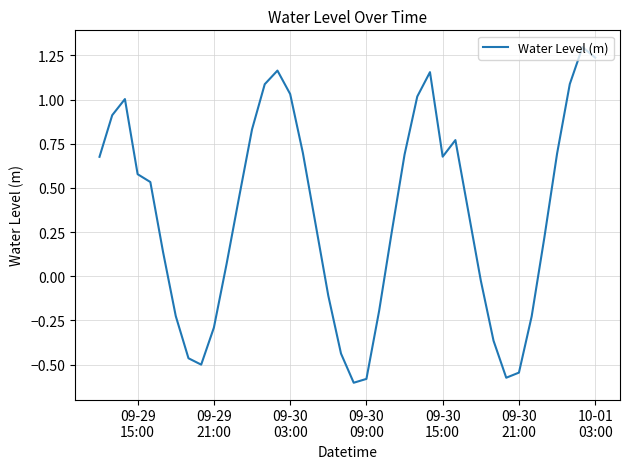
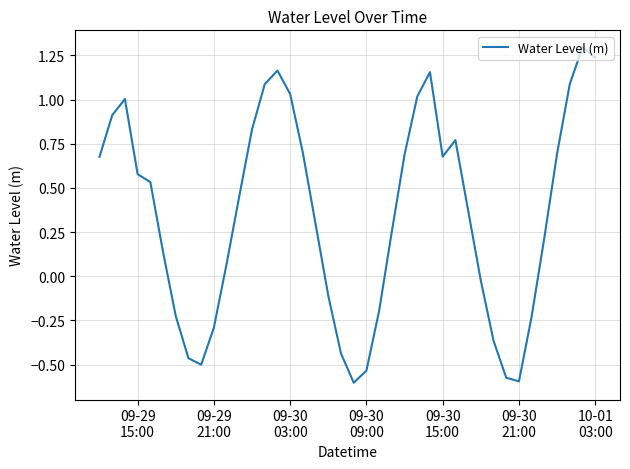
  {
    "09-29 15:00": 0.58,
    "09-29 21:00": -0.29,
    "09-30 03:00": 1.03,
-   "09-30 09:00": -0.58,
+   "09-30 09:00": -0.53,
    "09-30 15:00": 0.68,
-   "09-30 21:00": -0.55
+   "09-30 21:00": -0.60
  }
